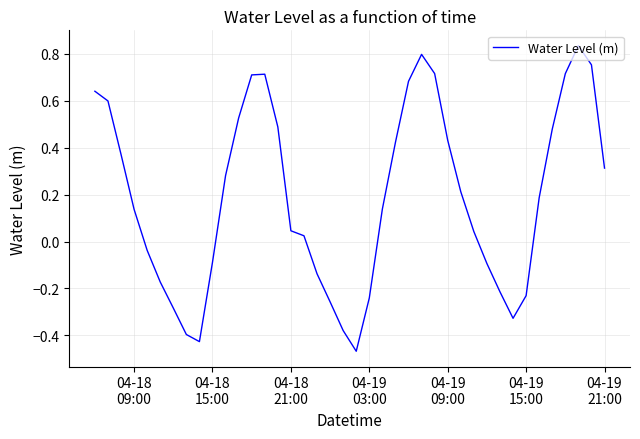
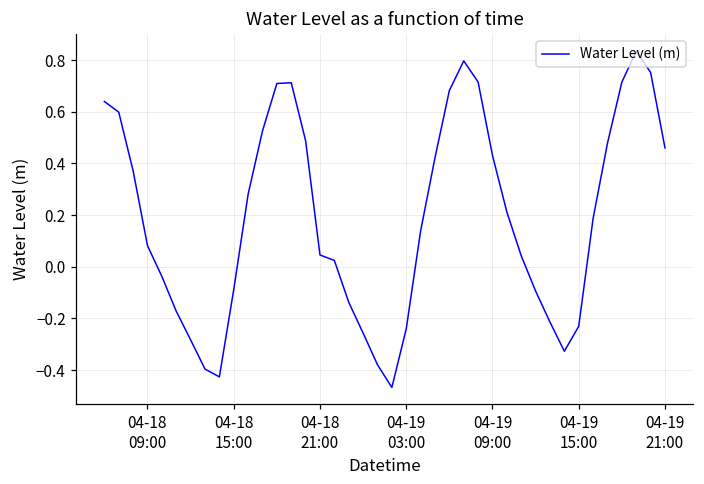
  {
-   "04-18 09:00": 0.14,
+   "04-18 09:00": 0.08,
    "04-18 15:00": -0.09,
    "04-18 21:00": 0.05,
    "04-19 03:00": -0.24,
    "04-19 09:00": 0.43,
    "04-19 15:00": -0.23,
-   "04-19 21:00": 0.31
+   "04-19 21:00": 0.46
  }
